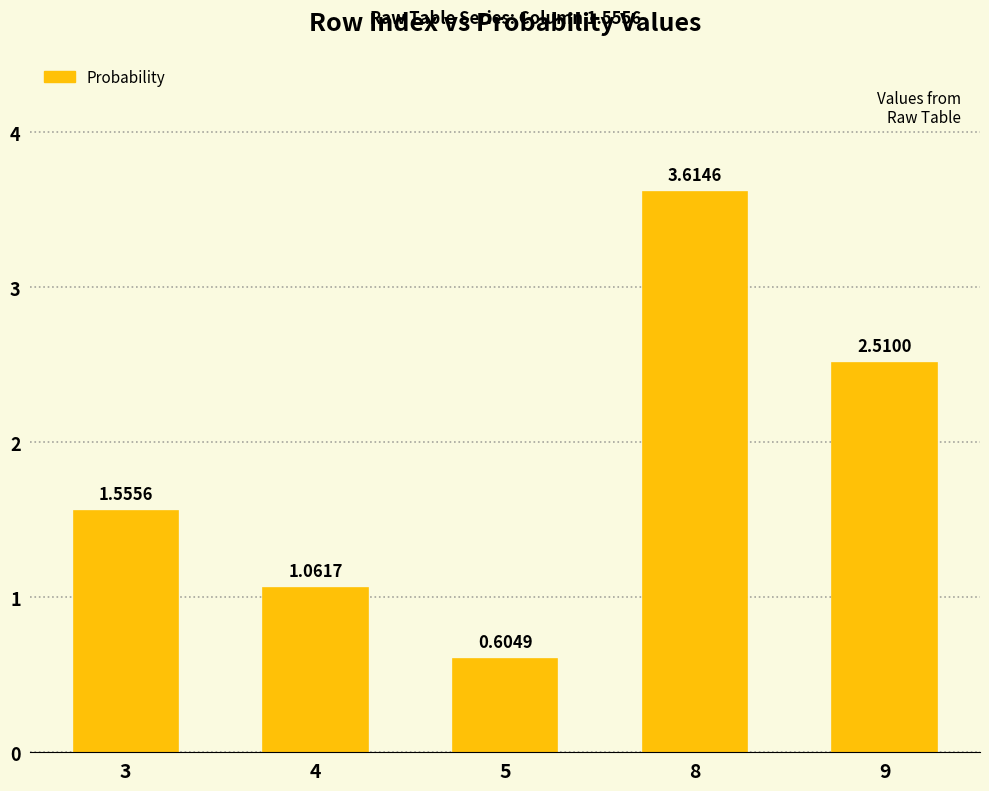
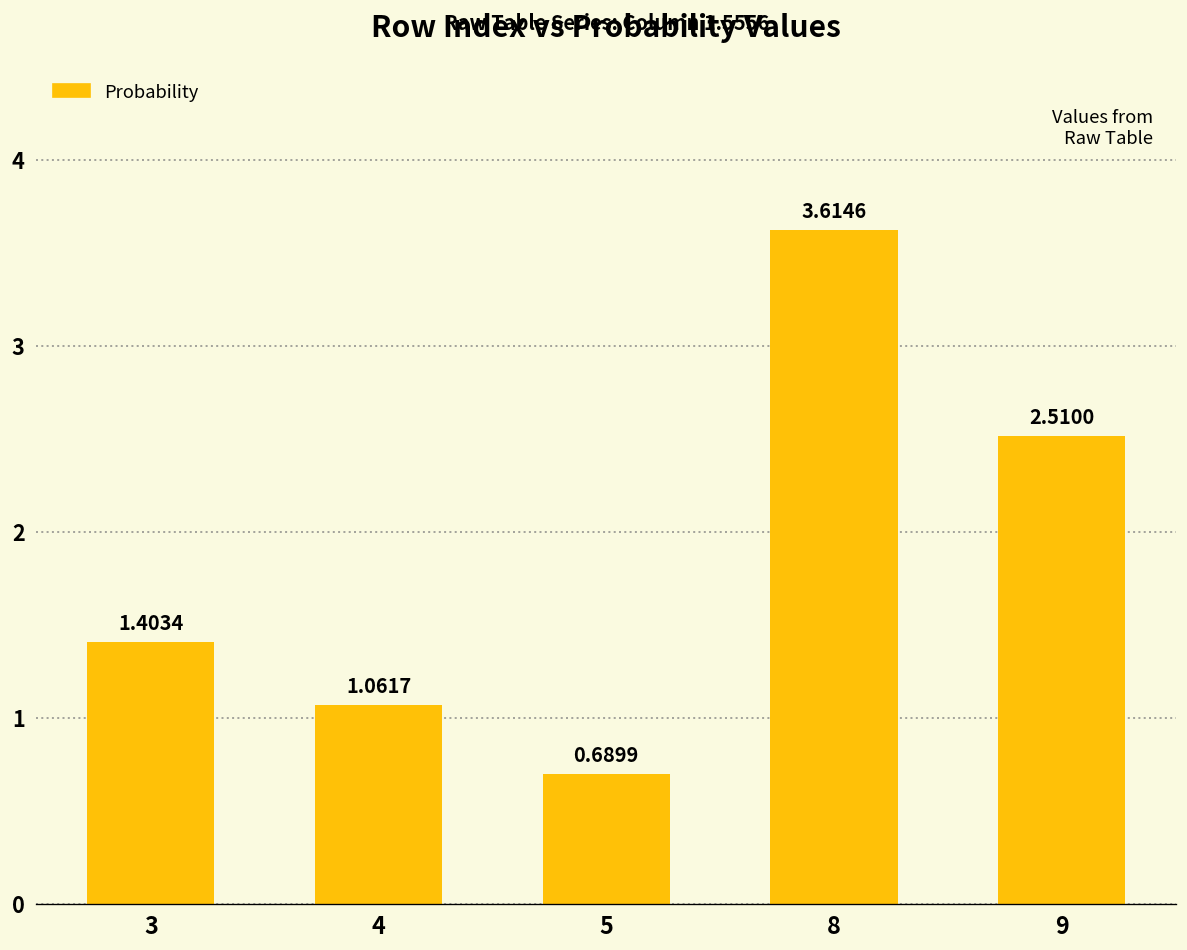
  {
-   "3": 1.5556,
+   "3": 1.4034,
    "4": 1.0617,
-   "5": 0.6049,
+   "5": 0.6899,
    "8": 3.6146,
    "9": 2.5100
  }
